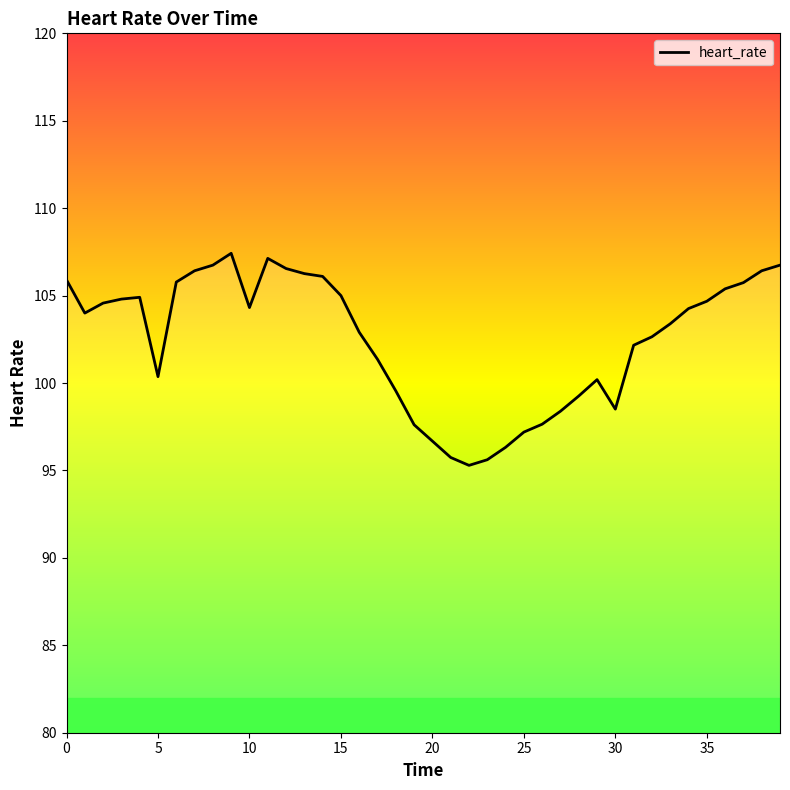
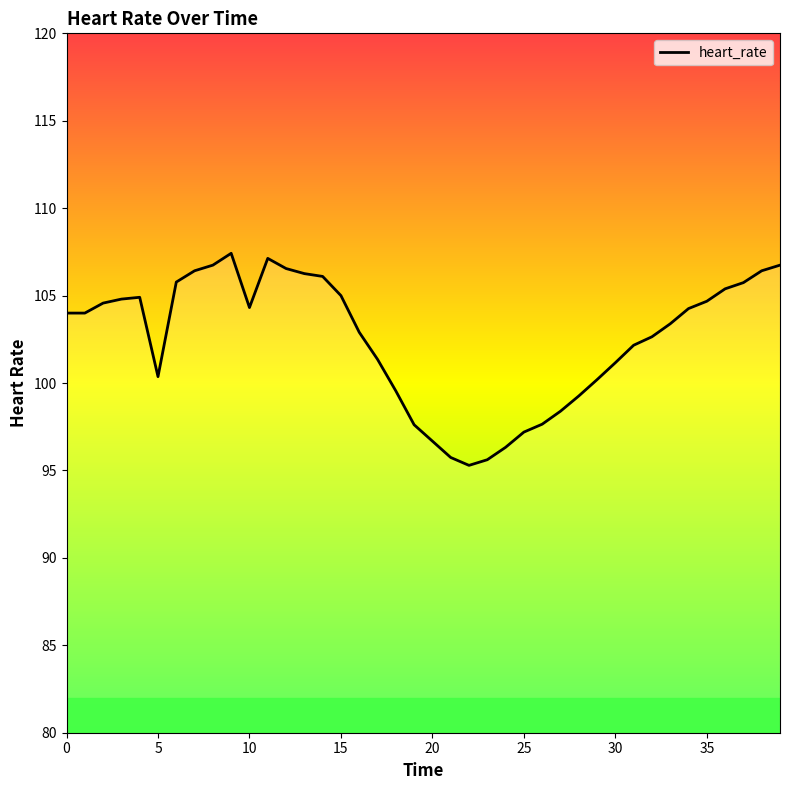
  {
-   "0": 105.9,
+   "0": 104.0,
    "5": 100.4,
    "10": 104.3,
    "15": 105.0,
    "20": 96.7,
    "25": 97.2,
-   "30": 98.5,
+   "30": 101.2,
    "35": 104.7
  }
